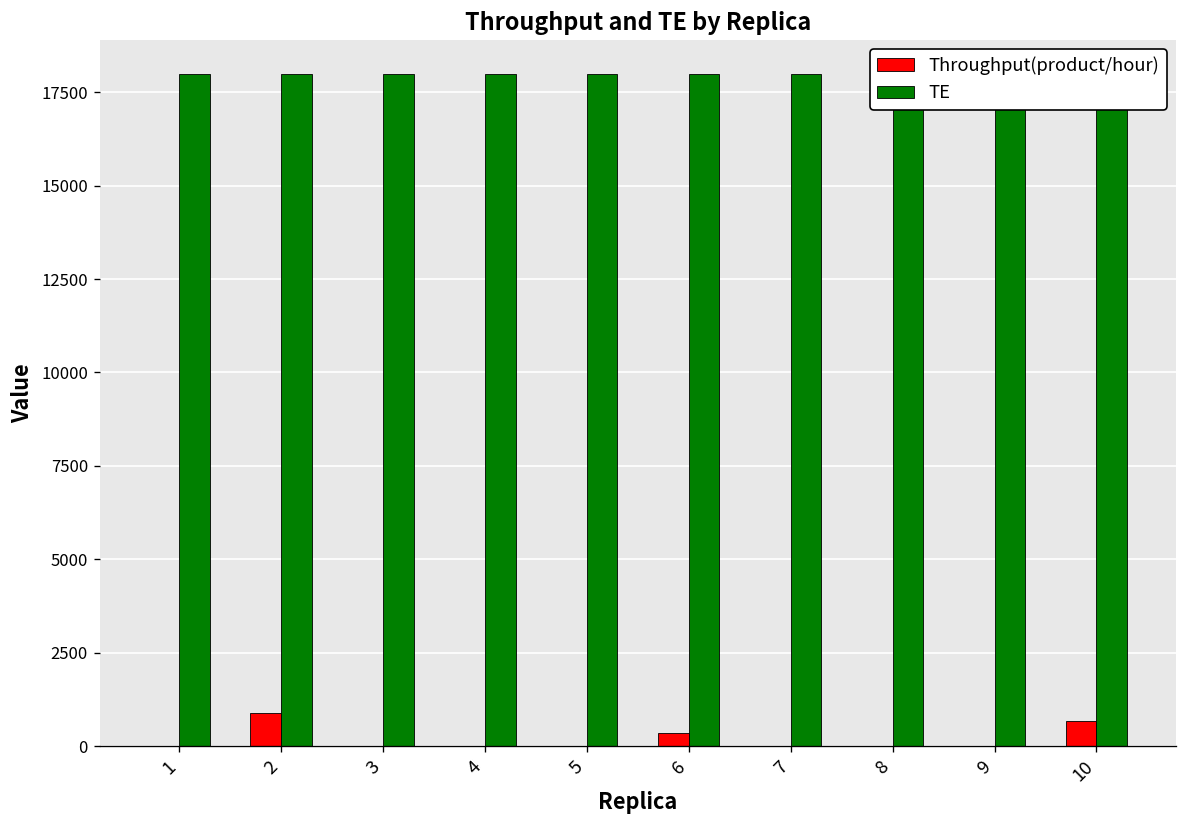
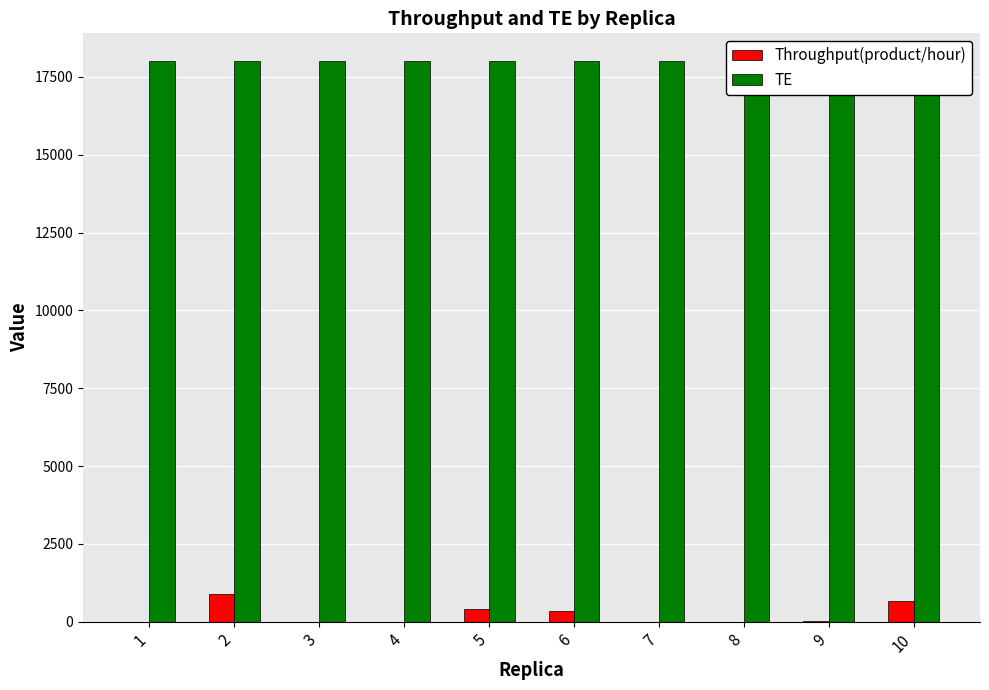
  {
    "Throughput(product/hour)": {
      "2": 900,
-     "5": 0,
+     "5": 400,
      "6": 400,
      "10": 700
    },
    "TE": {
      "1": 18000,
      "2": 18000,
      "3": 18000,
      "4": 18000,
      "5": 18000,
      "6": 18000,
      "7": 18000
    }
  }
